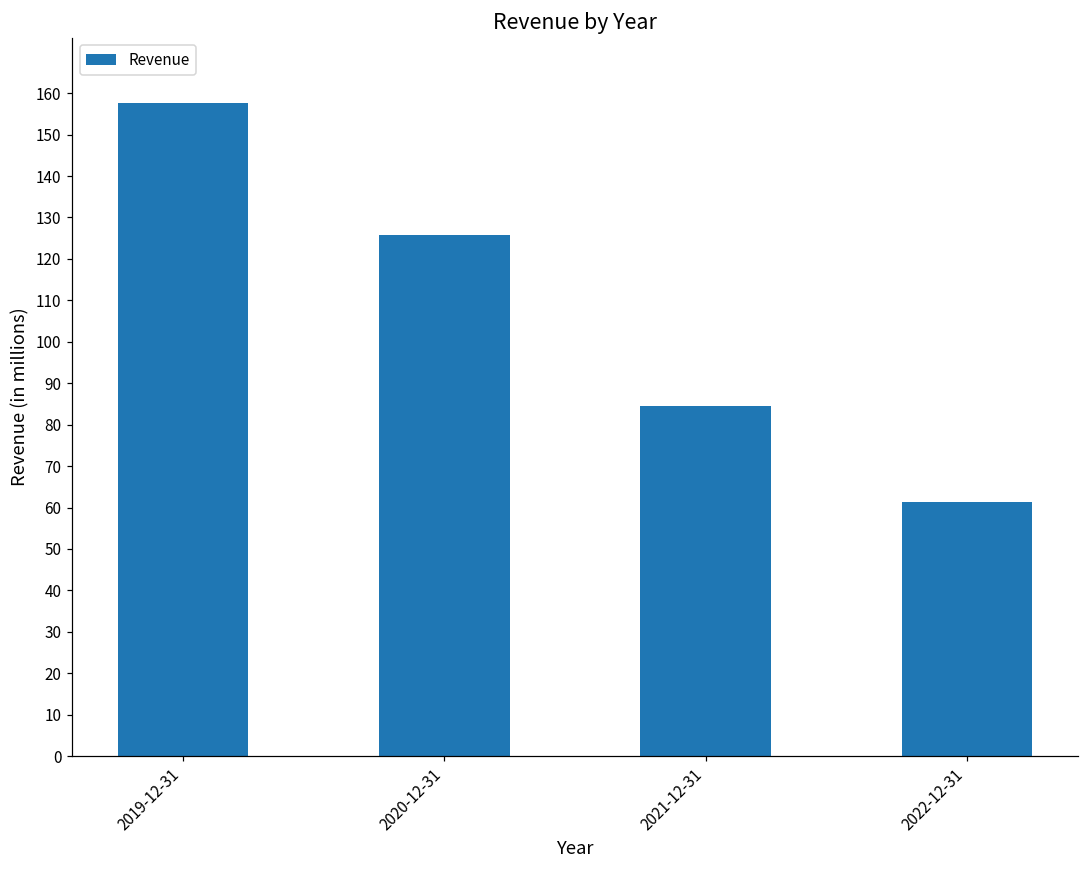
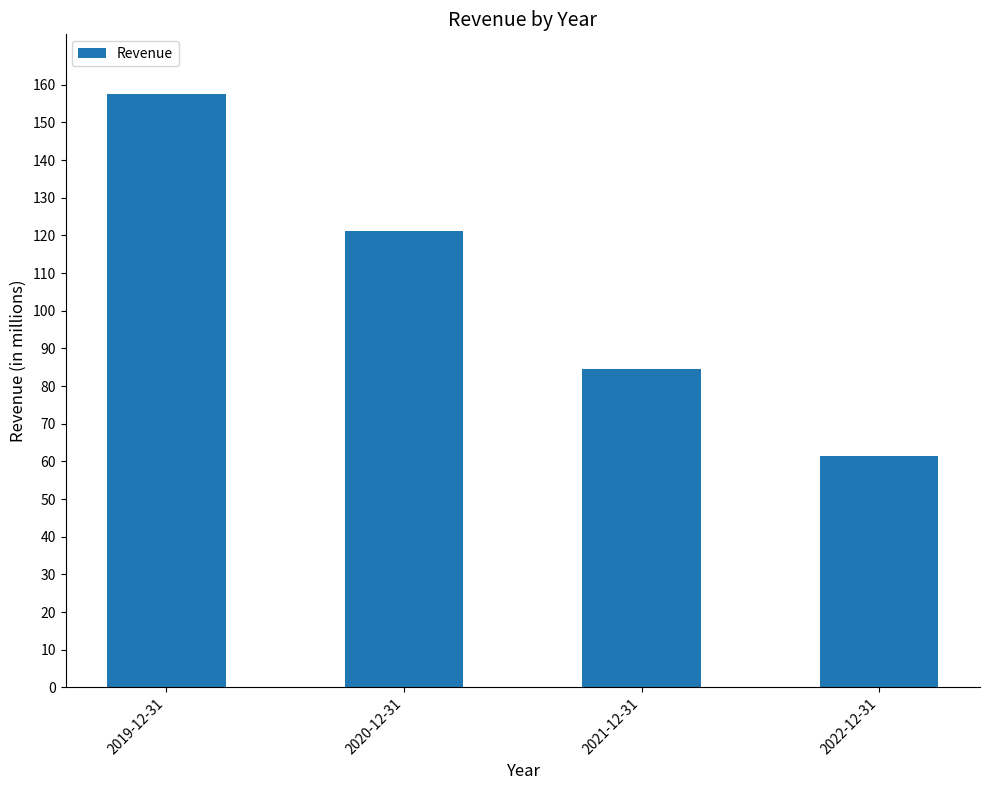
  {
    "2019-12-31": 158,
-   "2020-12-31": 126,
+   "2020-12-31": 121,
    "2021-12-31": 85,
    "2022-12-31": 61
  }
